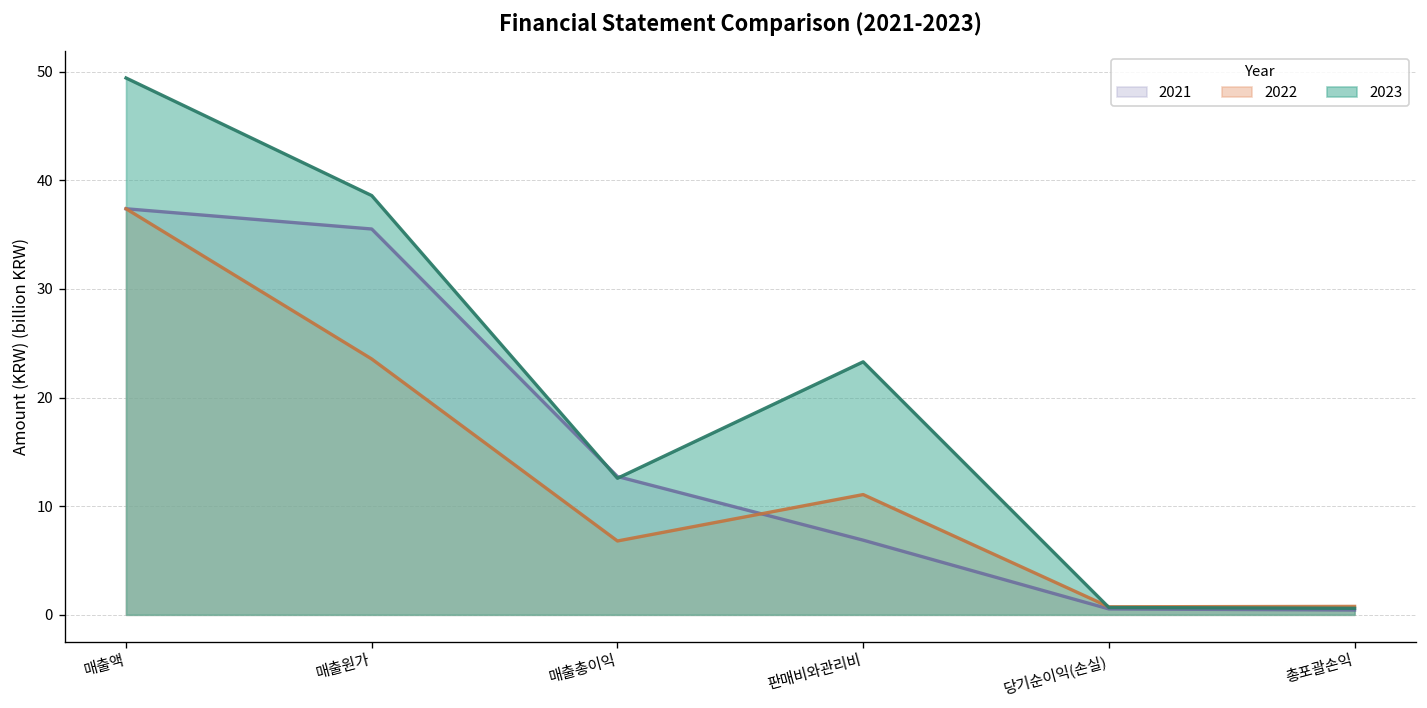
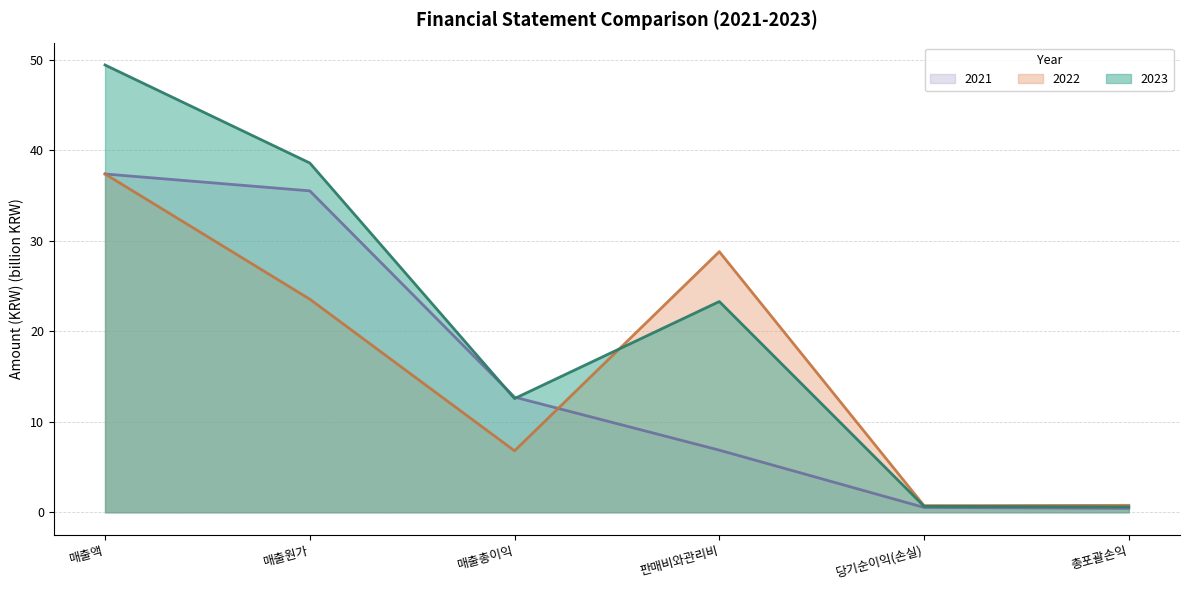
  {
    "2021": {
      "매출원가": 36,
      "판매비와관리비": 7
    },
    "2022": {
      "매출원가": 24,
      "매출총이익": 7,
-     "판매비와관리비": 11
+     "판매비와관리비": 29
    },
    "2023": {
      "매출액": 49,
      "매출원가": 39,
      "판매비와관리비": 23
    }
  }
